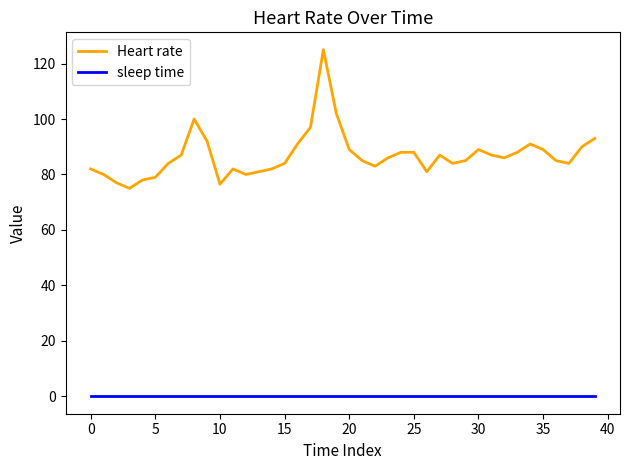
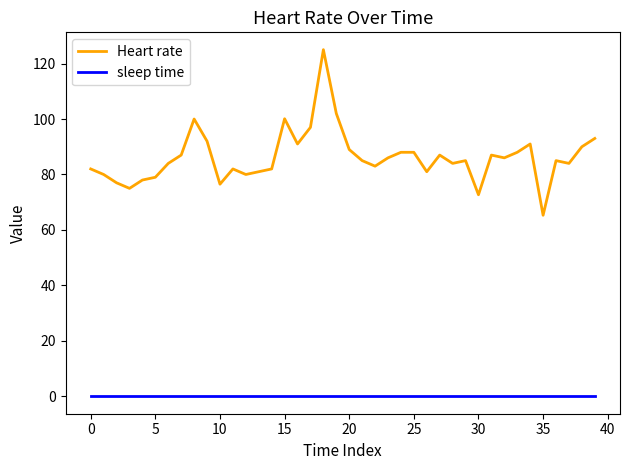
  {
    "Heart rate": {
      "0": 82,
      "5": 79,
      "10": 77,
-     "15": 84,
+     "15": 100,
      "20": 89,
      "25": 88,
-     "30": 89,
-     "35": 89
+     "30": 73,
+     "35": 65
    },
    "sleep time": {
      "0": 0,
      "5": 0,
      "10": 0,
      "15": 0,
      "20": 0,
      "25": 0,
      "30": 0,
      "35": 0
    }
  }
